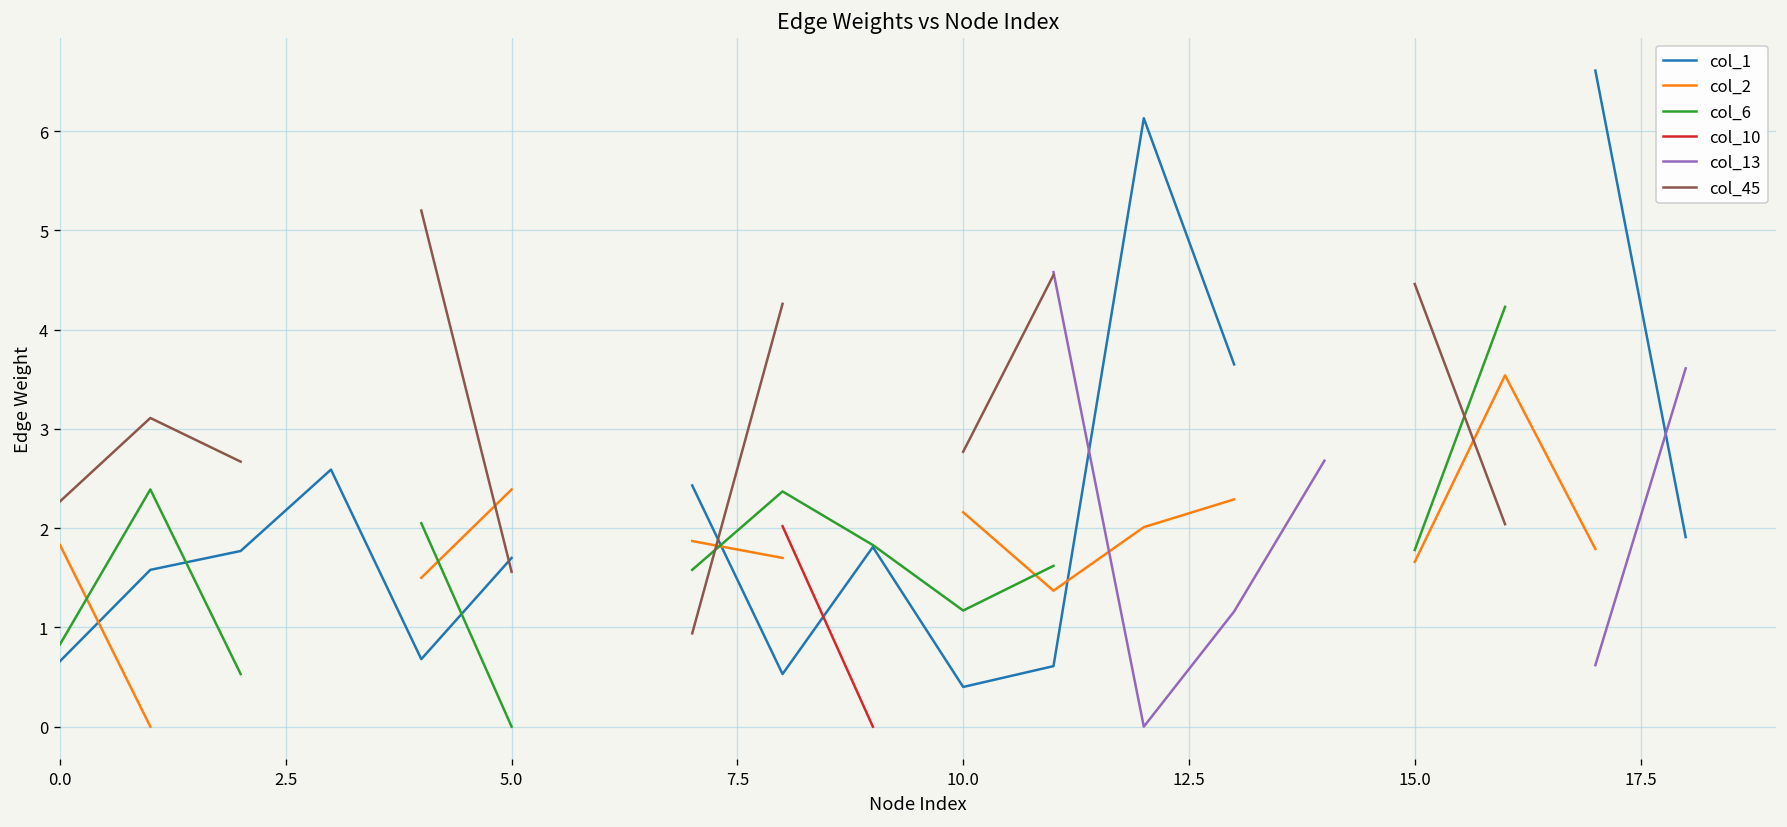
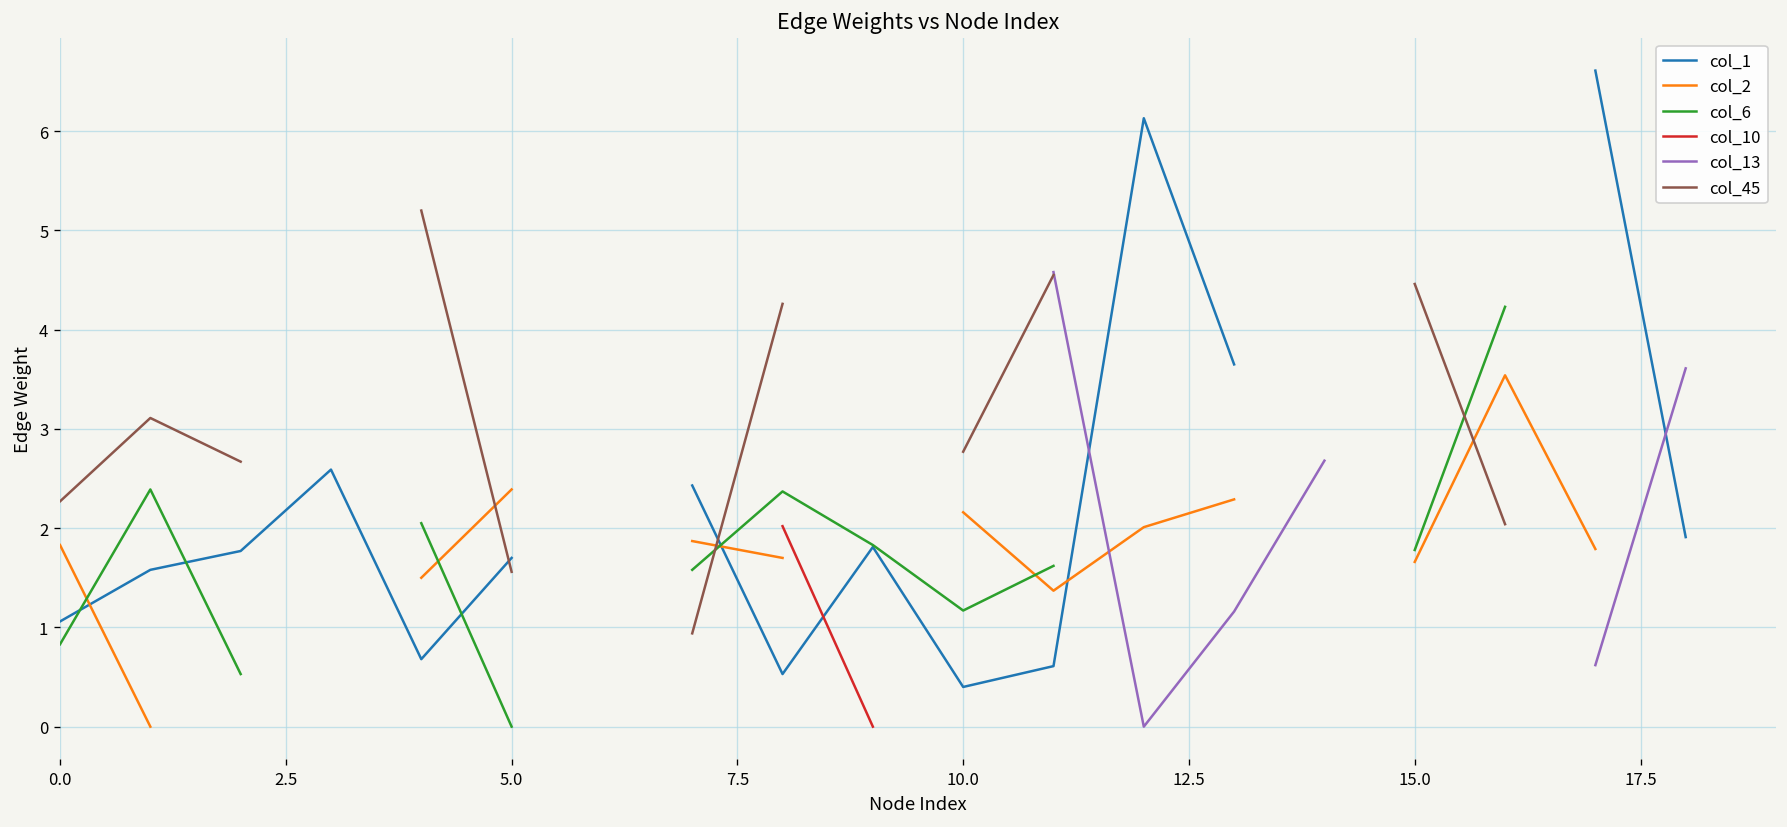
  {
    "col_1": {
-     "0.0": 0.7,
+     "0.0": 1.1,
      "5.0": 1.7,
      "10.0": 0.4,
      "15.0": 0.6
    },
    "col_2": {
      "0.0": 1.8,
      "5.0": 2.4,
      "10.0": 2.2,
      "15.0": 1.7
    },
    "col_6": {
      "0.0": 0.8,
      "5.0": 0.0,
      "10.0": 1.2,
      "15.0": 1.8
    },
    "col_10": {
      "0.0": 1.7,
      "5.0": 1.8,
      "15.0": 1.2
    },
    "col_45": {
      "0.0": 2.3,
      "5.0": 1.6,
      "10.0": 2.8,
      "15.0": 4.5
    }
  }
